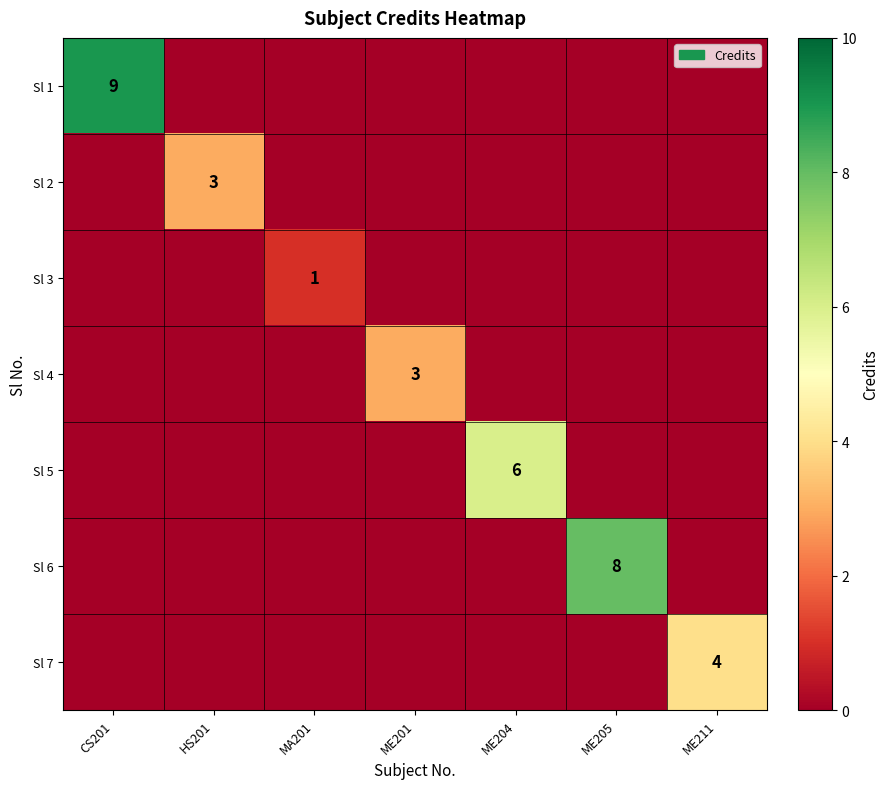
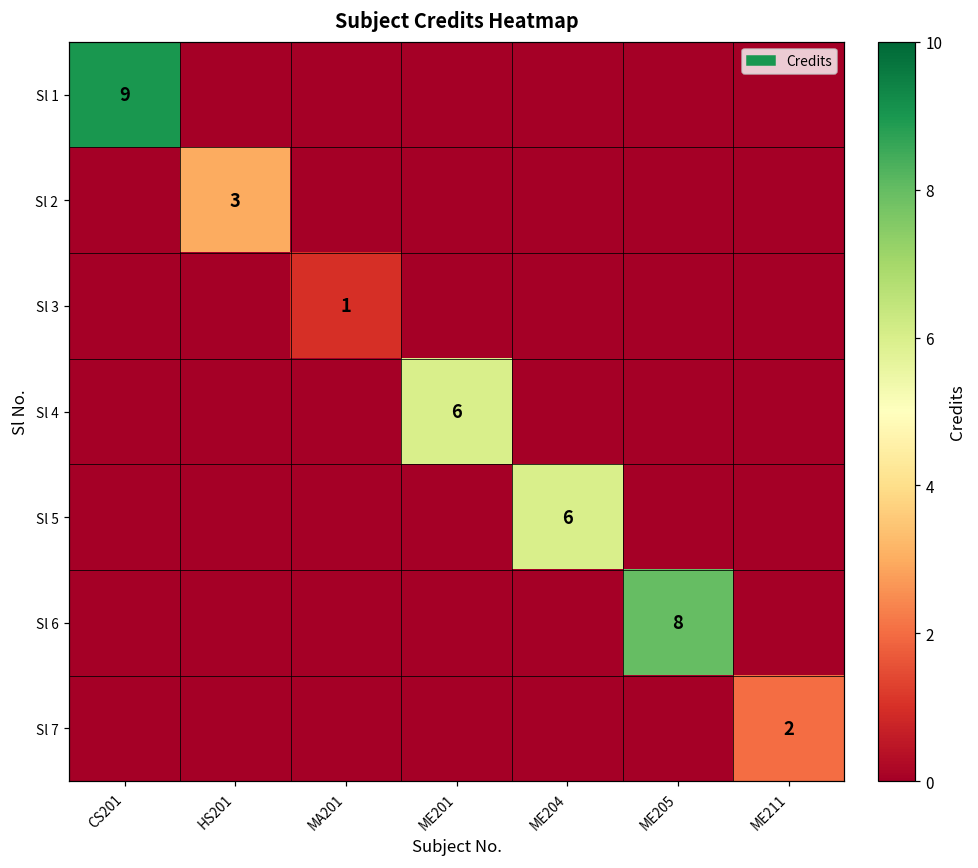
  {
    "Sl 1": {
      "CS201": 9
    },
    "Sl 2": {
      "HS201": 3
    },
    "Sl 3": {
      "MA201": 1
    },
    "Sl 4": {
-     "ME201": 3
+     "ME201": 6
    },
    "Sl 5": {
      "ME204": 6
    },
    "Sl 6": {
      "ME205": 8
    },
    "Sl 7": {
-     "ME211": 4
+     "ME211": 2
    }
  }
